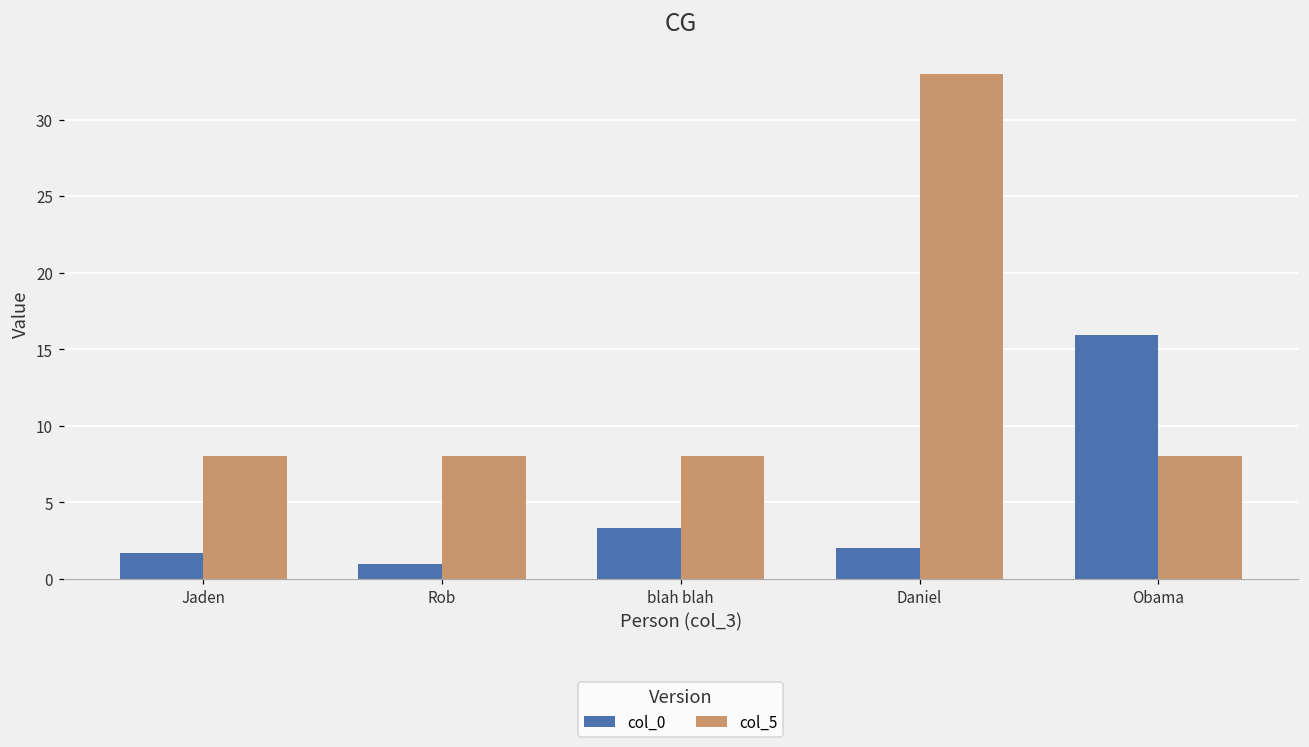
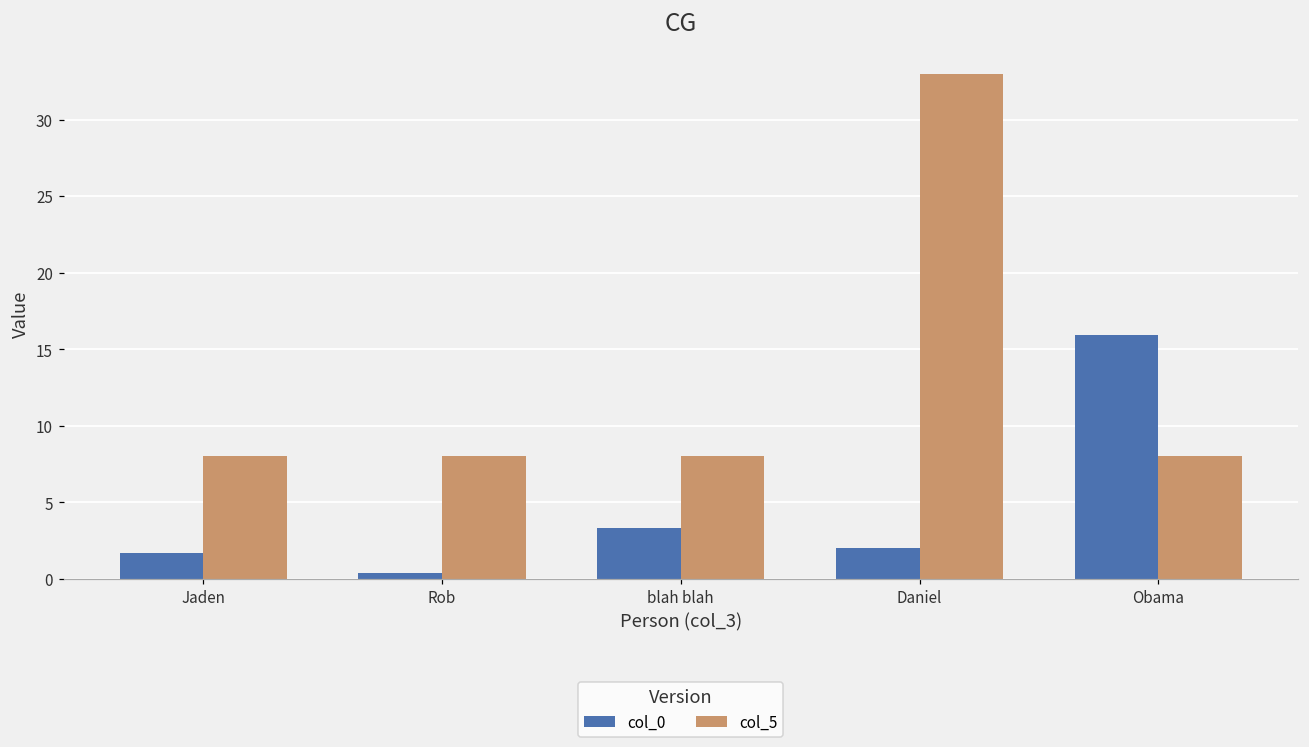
  {
    "col_0": {
      "Jaden": 1.7,
-     "Rob": 1.0,
+     "Rob": 0.4,
      "blah blah": 3.3,
      "Daniel": 2.0,
      "Obama": 15.9
    },
    "col_5": {
      "Jaden": 8.0,
      "Rob": 8.0,
      "blah blah": 8.0,
      "Daniel": 33.0,
      "Obama": 8.0
    }
  }
